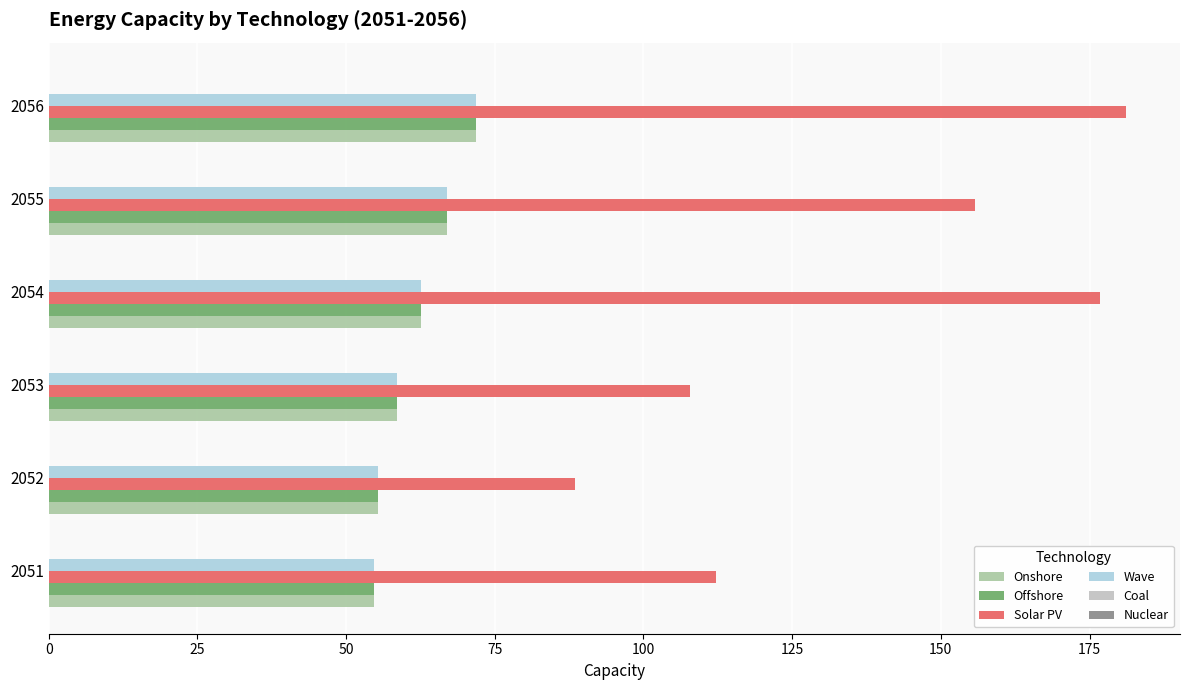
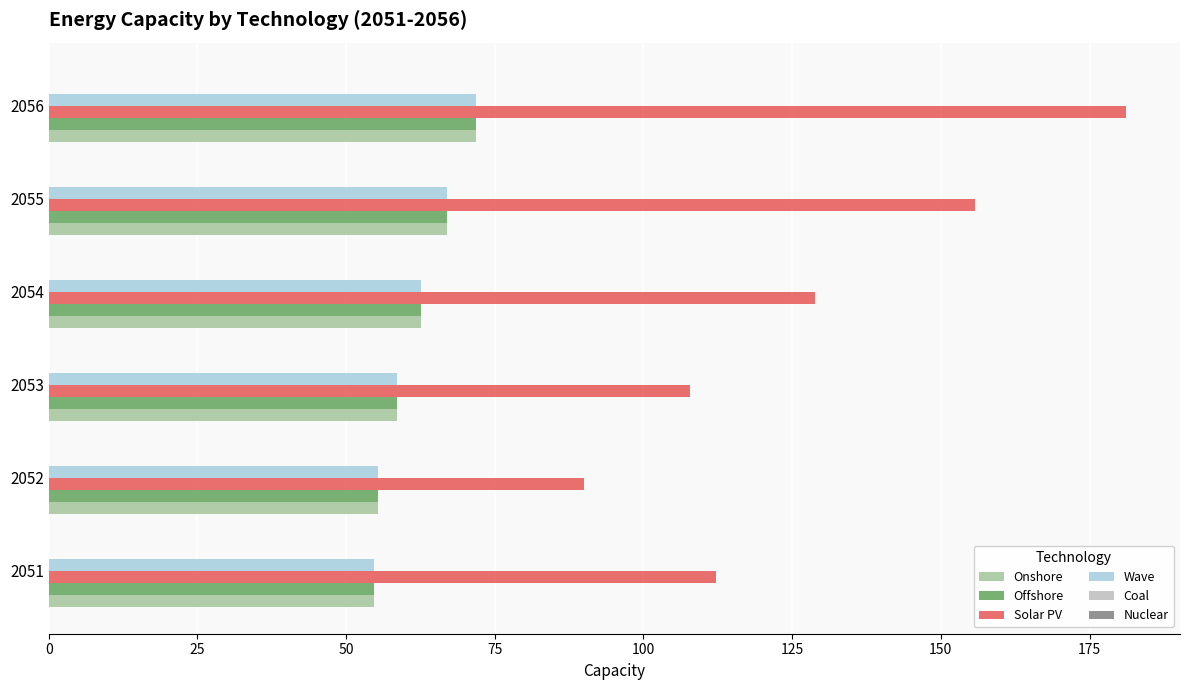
  {
    "Solar PV": {
      "2056": 181,
      "2055": 156,
-     "2054": 177,
+     "2054": 129,
      "2053": 108,
-     "2052": 88,
+     "2052": 90,
      "2051": 112
    }
  }
